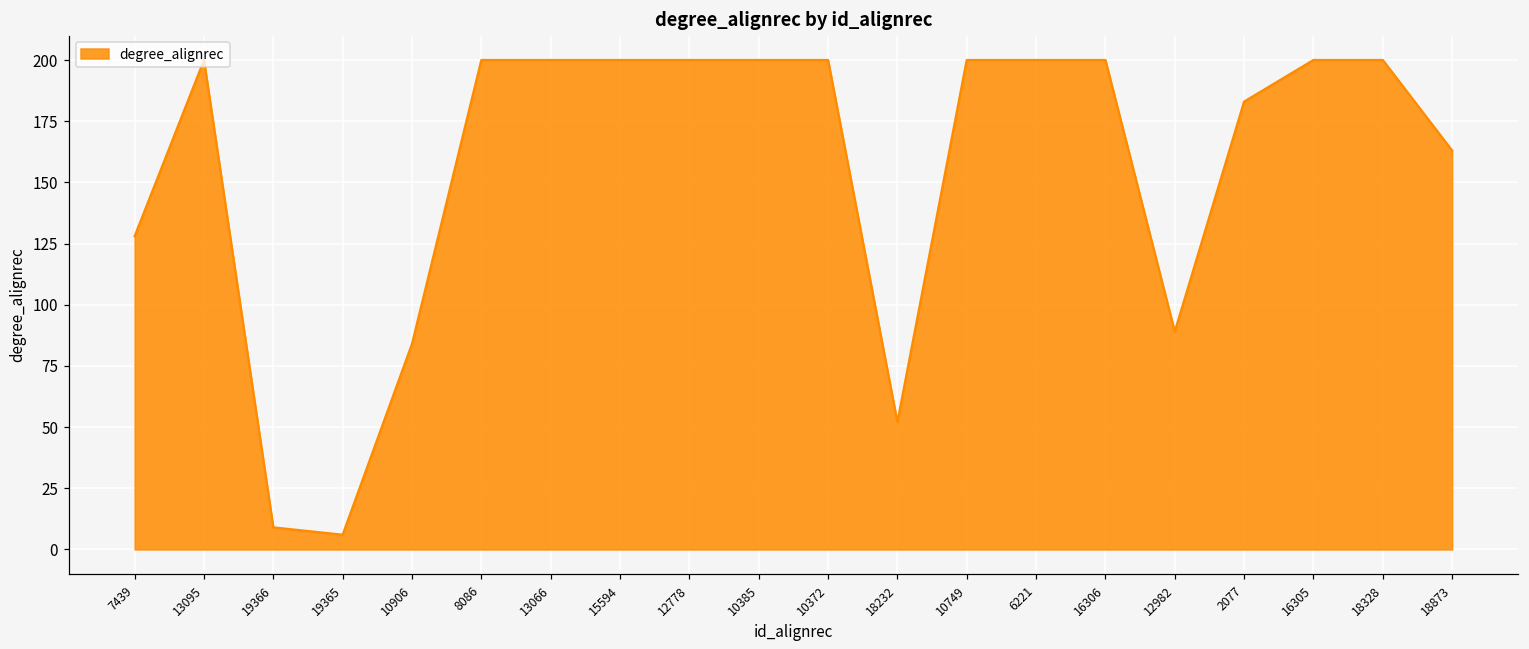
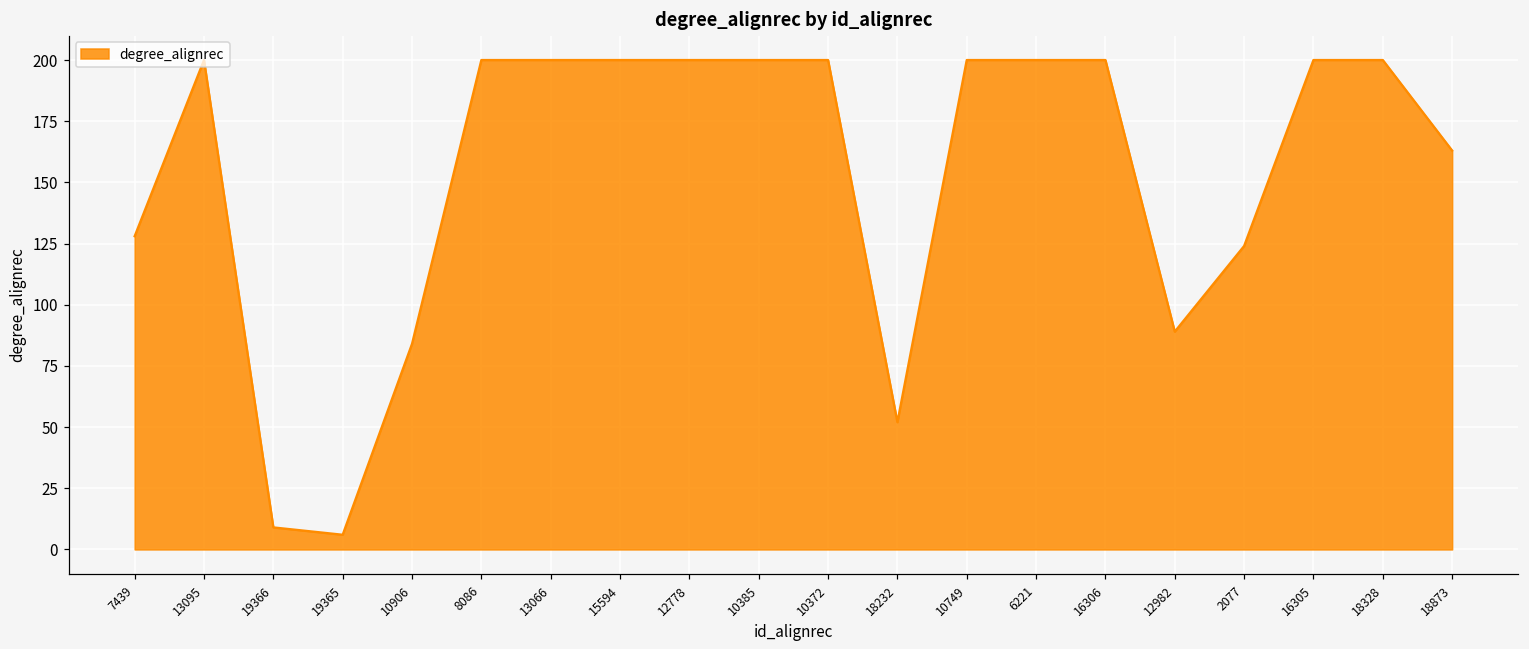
  {
    "7439": 128,
    "19366": 9,
    "19365": 6,
    "10906": 84,
    "8086": 200,
    "13066": 200,
    "15594": 200,
    "12778": 200,
    "10385": 200,
    "10372": 200,
    "18232": 52,
    "10749": 200,
    "6221": 200,
    "16306": 200,
    "12982": 89,
-   "2077": 183,
+   "2077": 124,
    "16305": 200,
    "18328": 200,
    "18873": 163
  }
